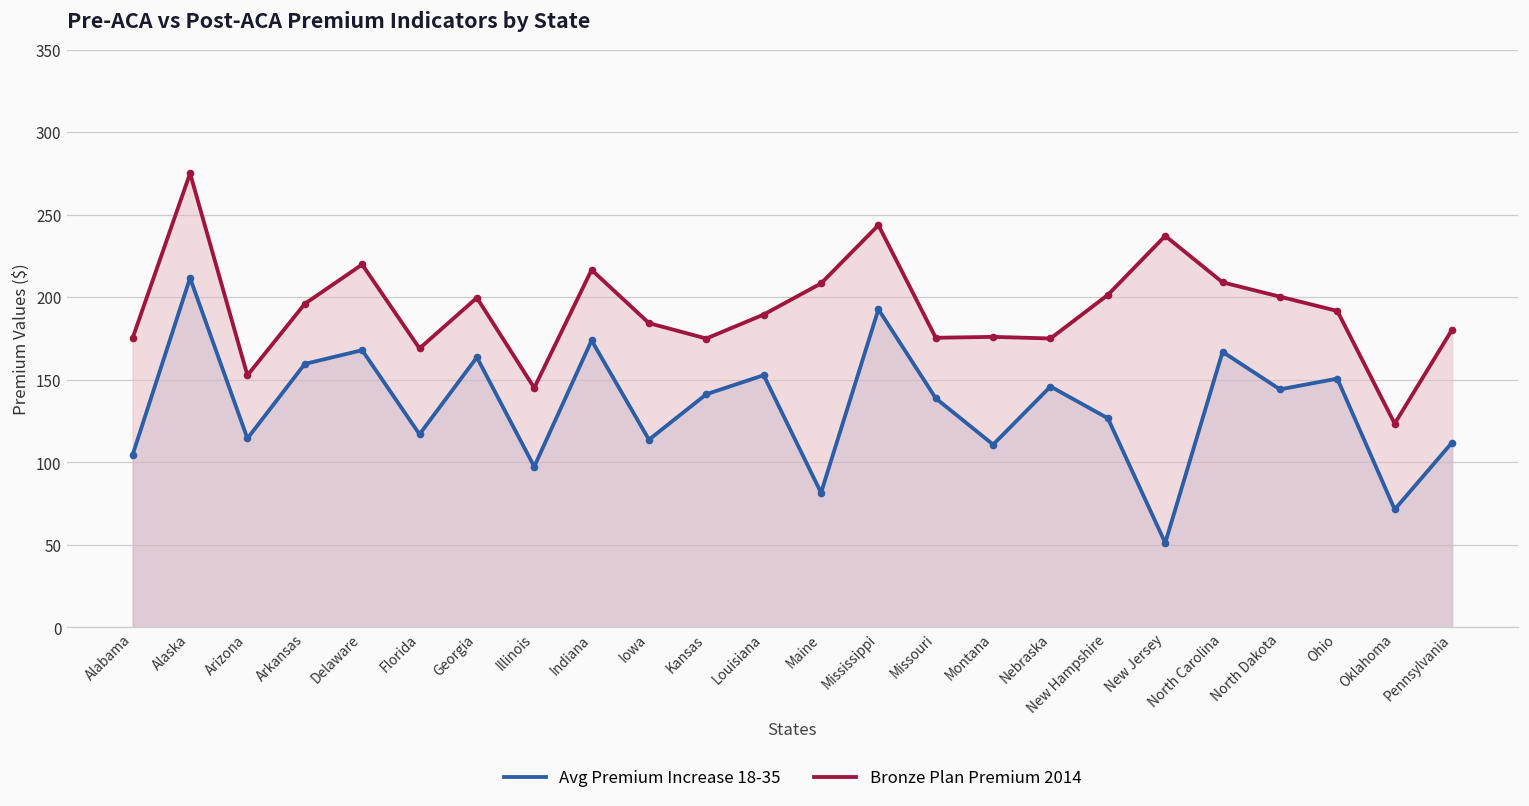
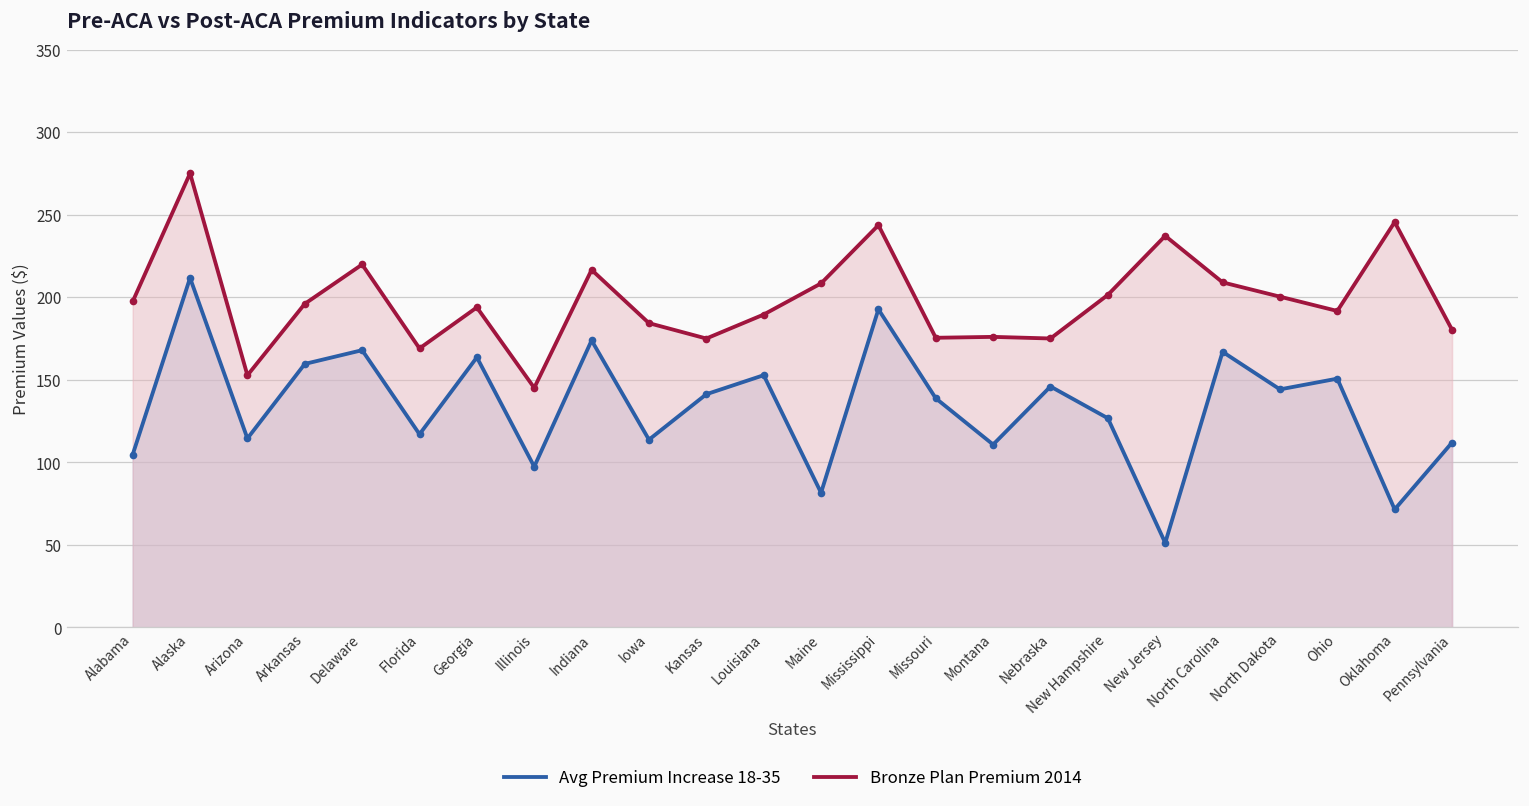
  {
    "Avg Premium Increase 18-35": {
      "Alabama": 105,
      "Alaska": 212,
      "Arizona": 114,
      "Arkansas": 160,
      "Delaware": 168,
      "Florida": 117,
      "Georgia": 164,
      "Illinois": 97,
      "Indiana": 174,
      "Iowa": 114,
      "Kansas": 141,
      "Louisiana": 153,
      "Maine": 82,
      "Mississippi": 193,
      "Missouri": 139,
      "Montana": 111,
      "Nebraska": 146,
      "New Hampshire": 127,
      "New Jersey": 51,
      "North Carolina": 167,
      "North Dakota": 144,
      "Ohio": 151,
      "Oklahoma": 71,
      "Pennsylvania": 112
    },
    "Bronze Plan Premium 2014": {
-     "Alabama": 175,
+     "Alabama": 197,
      "Alaska": 275,
      "Arizona": 153,
      "Arkansas": 196,
      "Delaware": 220,
      "Florida": 169,
-     "Georgia": 200,
+     "Georgia": 194,
      "Illinois": 145,
      "Indiana": 217,
      "Iowa": 184,
      "Kansas": 175,
      "Louisiana": 190,
      "Maine": 208,
      "Mississippi": 244,
      "Missouri": 175,
      "Montana": 176,
      "Nebraska": 175,
      "New Hampshire": 201,
      "New Jersey": 237,
      "North Carolina": 209,
      "North Dakota": 200,
      "Ohio": 192,
-     "Oklahoma": 123,
+     "Oklahoma": 246,
      "Pennsylvania": 180
    }
  }
